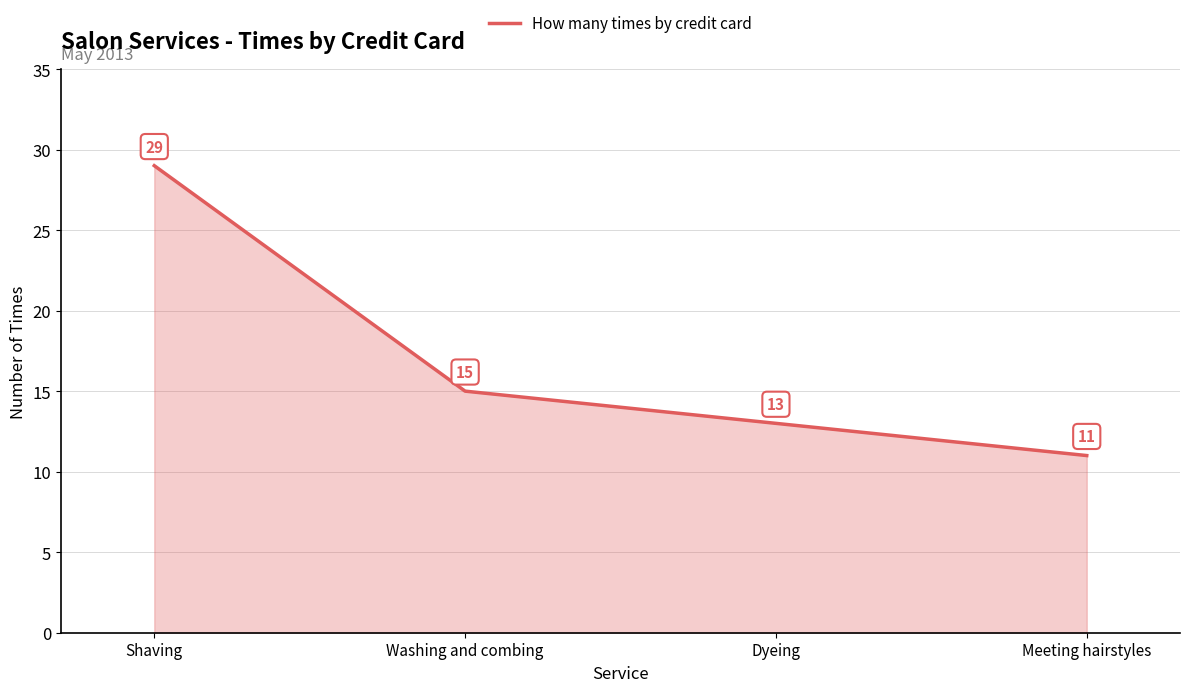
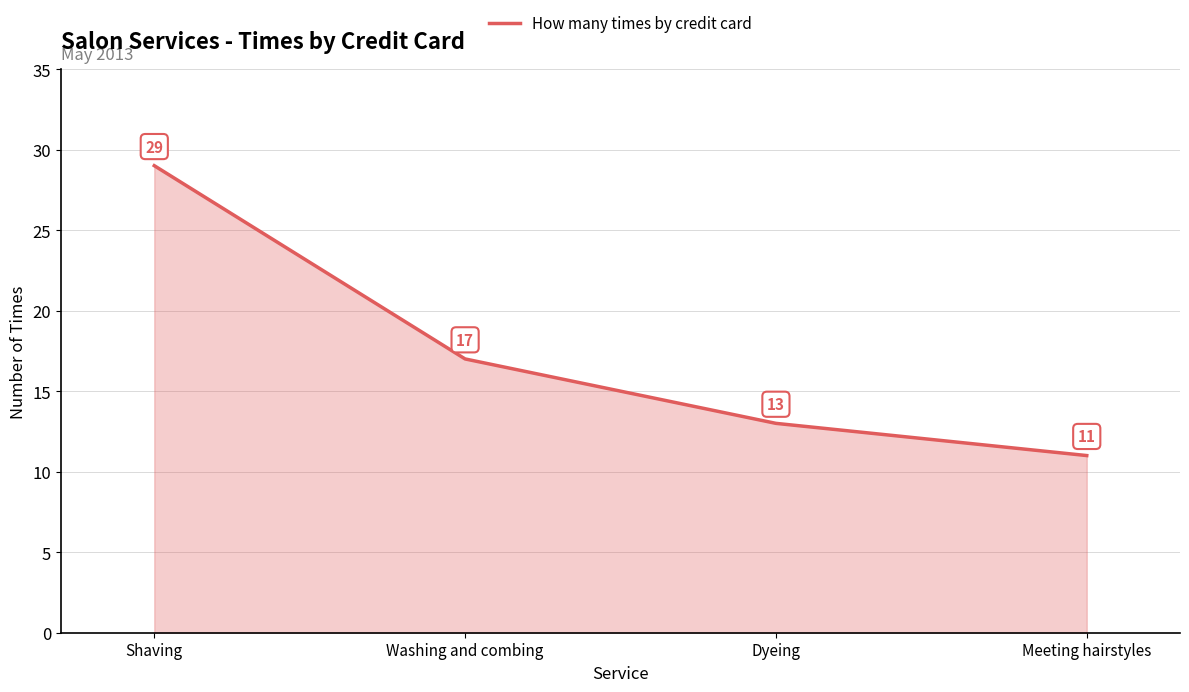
  {
-   "Washing and combing": 15
+   "Washing and combing": 17
  }
